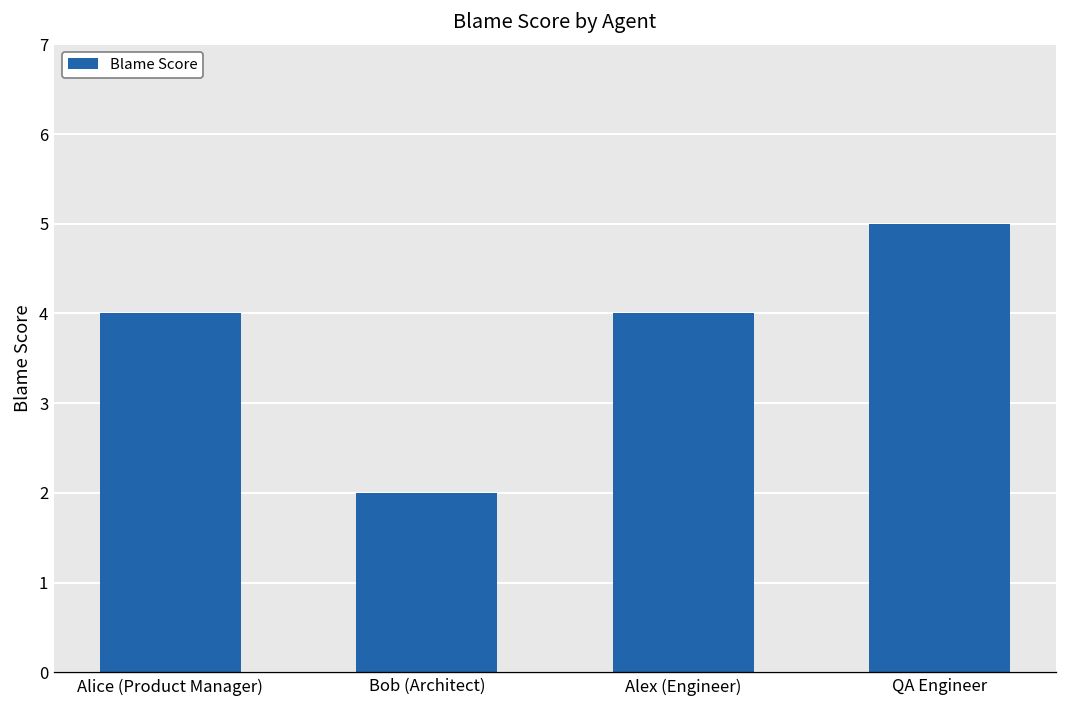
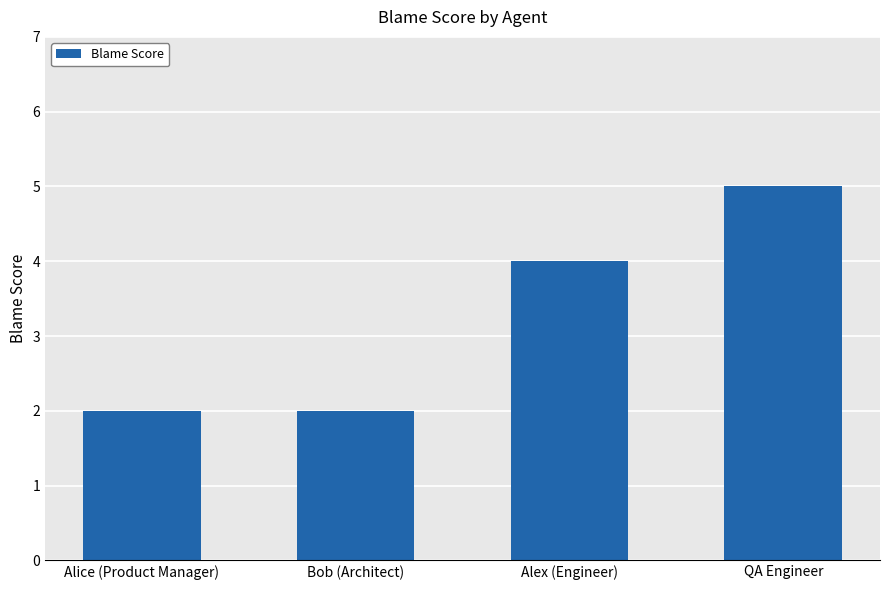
  {
-   "Alice (Product Manager)": 4,
+   "Alice (Product Manager)": 2,
    "Bob (Architect)": 2,
    "Alex (Engineer)": 4,
    "QA Engineer": 5
  }
